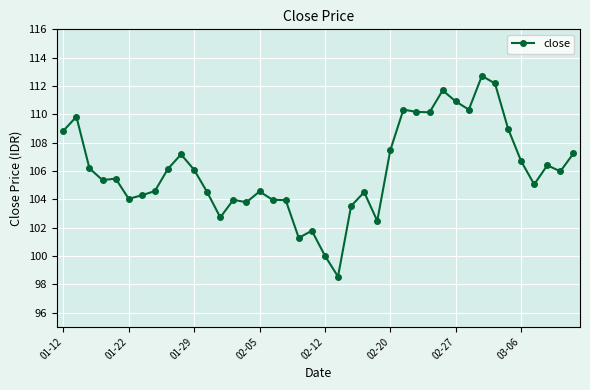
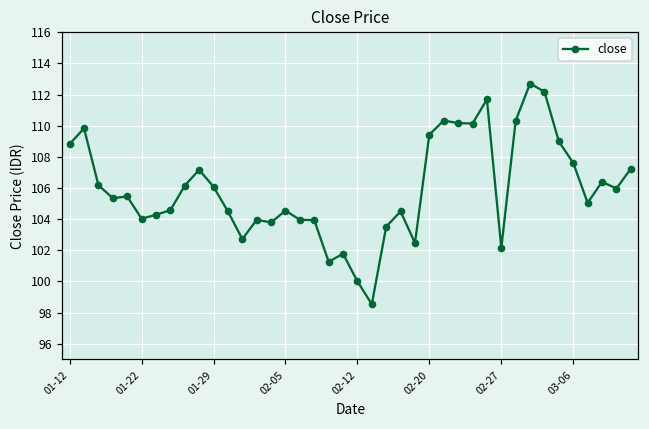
  {
    "01-12": 108.8,
    "01-22": 104.0,
    "01-29": 106.1,
    "02-05": 104.6,
    "02-12": 100.0,
-   "02-20": 107.5,
-   "02-27": 110.9,
-   "03-06": 106.7
+   "02-20": 109.4,
+   "02-27": 102.2,
+   "03-06": 107.6
  }
